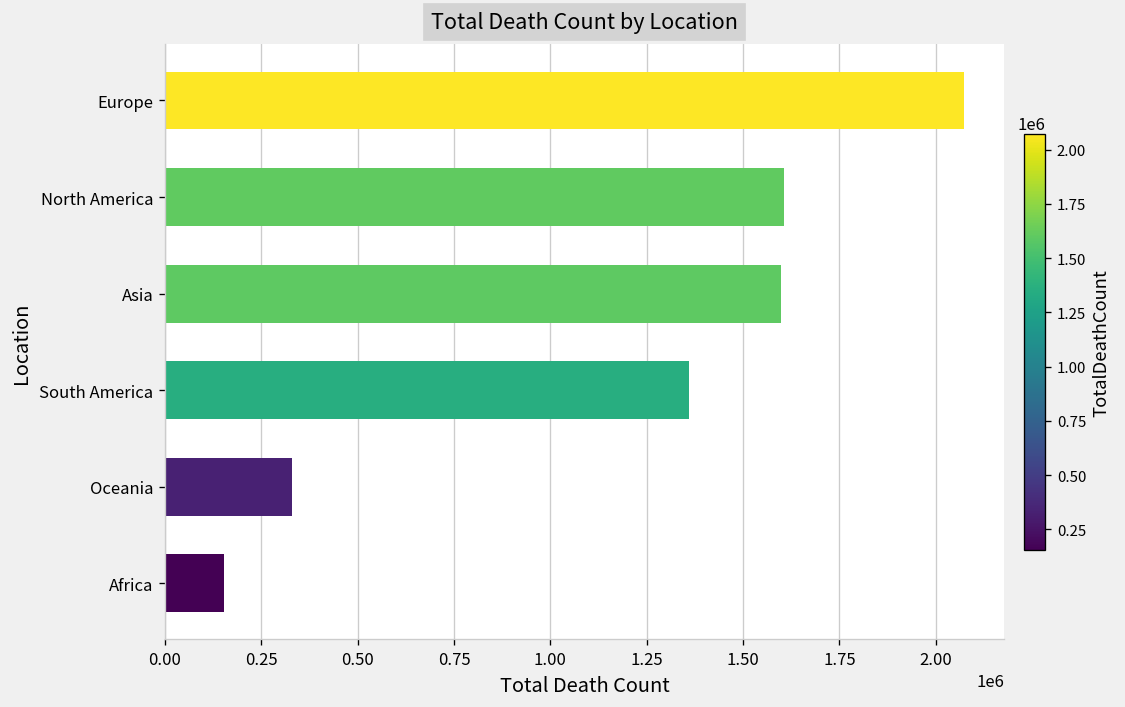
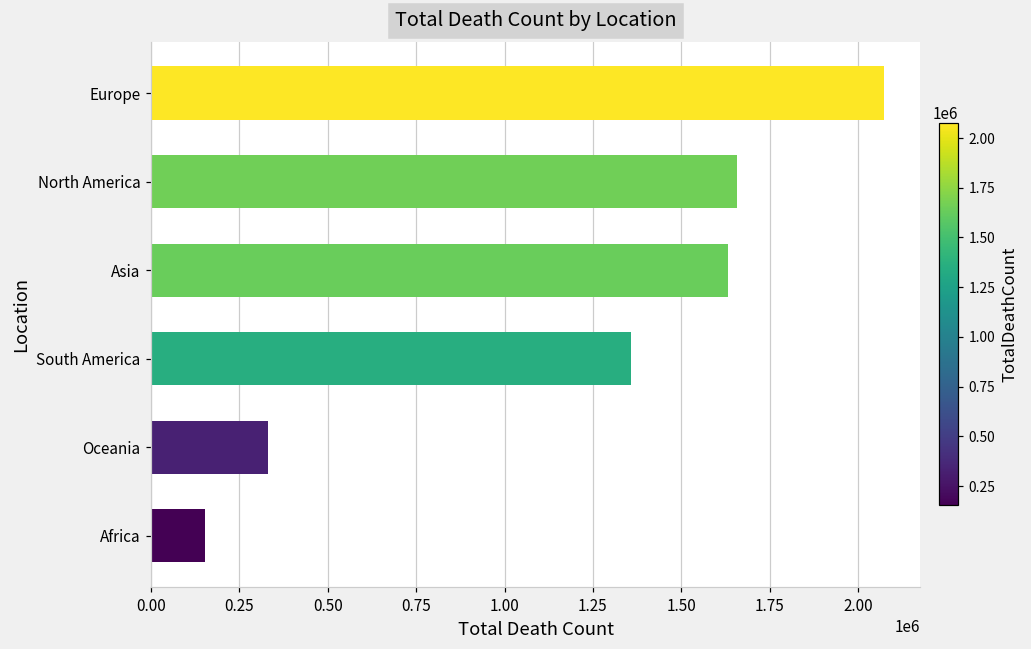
  {
    "Europe": 2070000,
-   "North America": 1610000,
-   "Asia": 1600000,
+   "North America": 1660000,
+   "Asia": 1630000,
    "South America": 1360000,
    "Oceania": 330000,
    "Africa": 150000
  }
